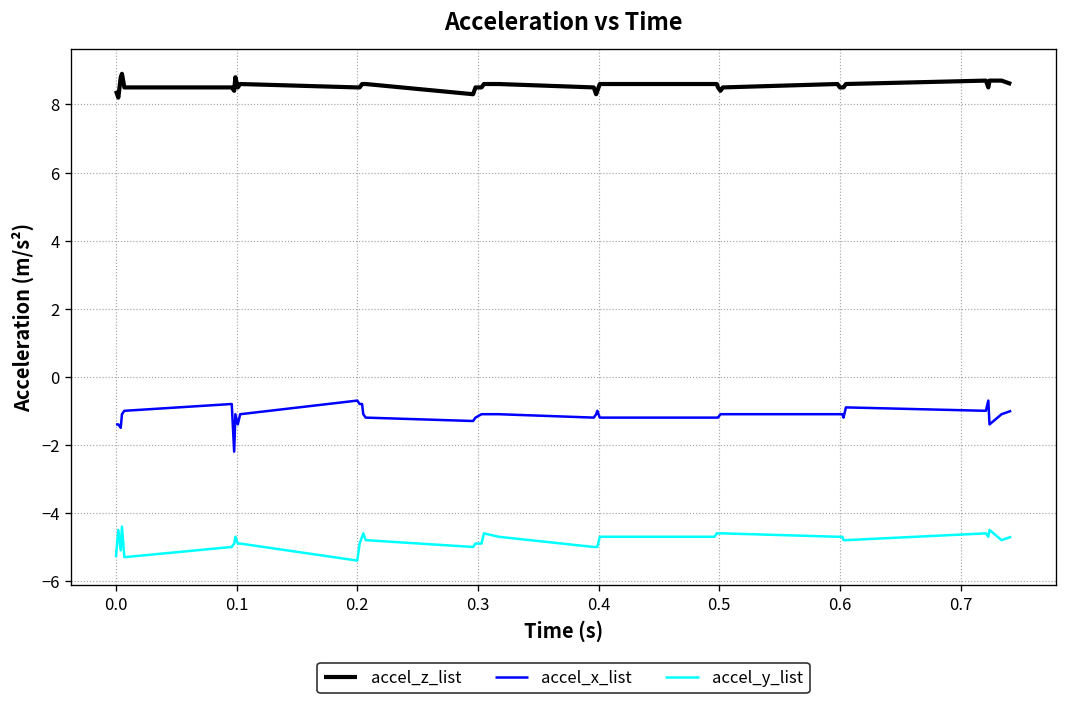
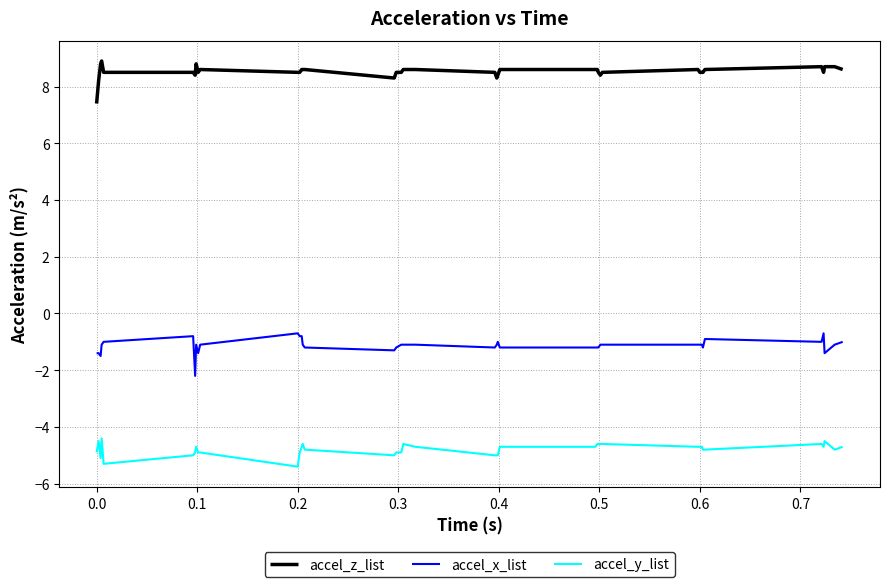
  {
    "accel_z_list": {
-     "0.0": 8.4,
+     "0.0": 7.4,
      "0.2": 8.5,
      "0.6": 8.5
    },
    "accel_x_list": {
      "0.0": -1.4,
      "0.2": -0.7,
      "0.6": -1.1
    },
    "accel_y_list": {
-     "0.0": -5.3,
+     "0.0": -4.9,
      "0.2": -5.4,
      "0.6": -4.7
    }
  }
